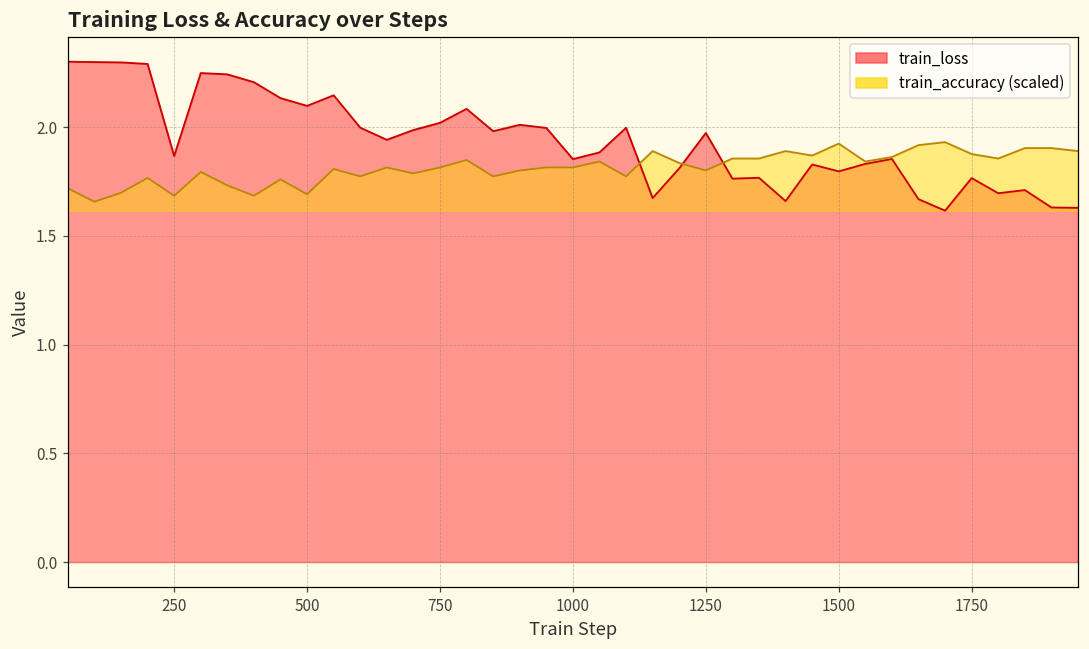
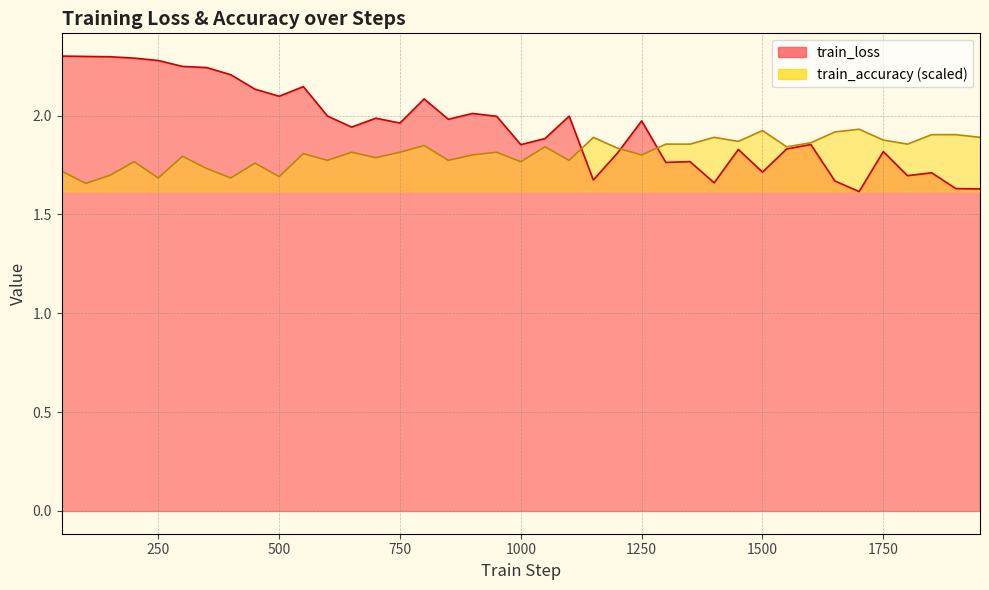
  {
    "train_loss": {
-     "250": 1.87,
+     "250": 2.28,
      "500": 2.10,
-     "750": 2.02,
+     "750": 1.96,
      "1000": 1.85,
      "1250": 1.97,
-     "1500": 1.80,
-     "1750": 1.77
+     "1500": 1.71,
+     "1750": 1.82
    },
    "train_accuracy (scaled)": {
      "250": 1.68,
      "500": 1.69,
      "750": 1.81,
-     "1000": 1.81,
+     "1000": 1.77,
      "1250": 1.80,
      "1500": 1.92,
      "1750": 1.88
    }
  }
